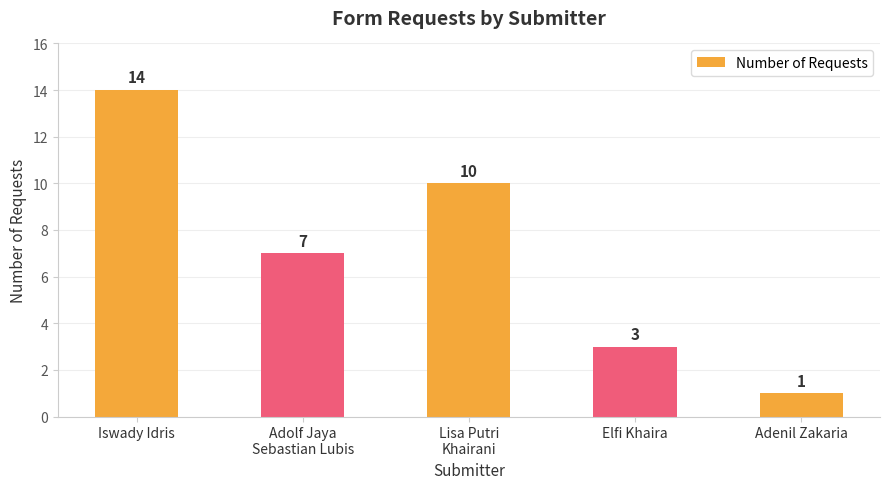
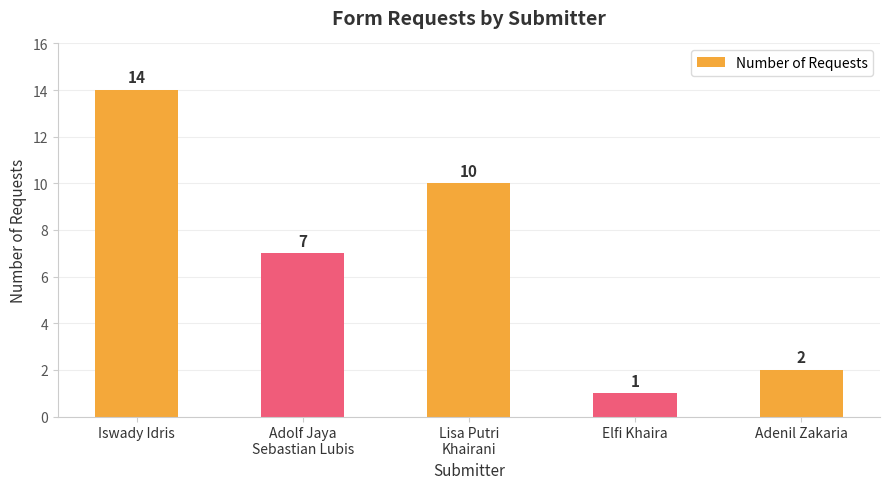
  {
    "Iswady Idris": 14,
    "Adolf Jaya Sebastian Lubis": 7,
    "Lisa Putri Khairani": 10,
-   "Elfi Khaira": 3,
-   "Adenil Zakaria": 1
+   "Elfi Khaira": 1,
+   "Adenil Zakaria": 2
  }
